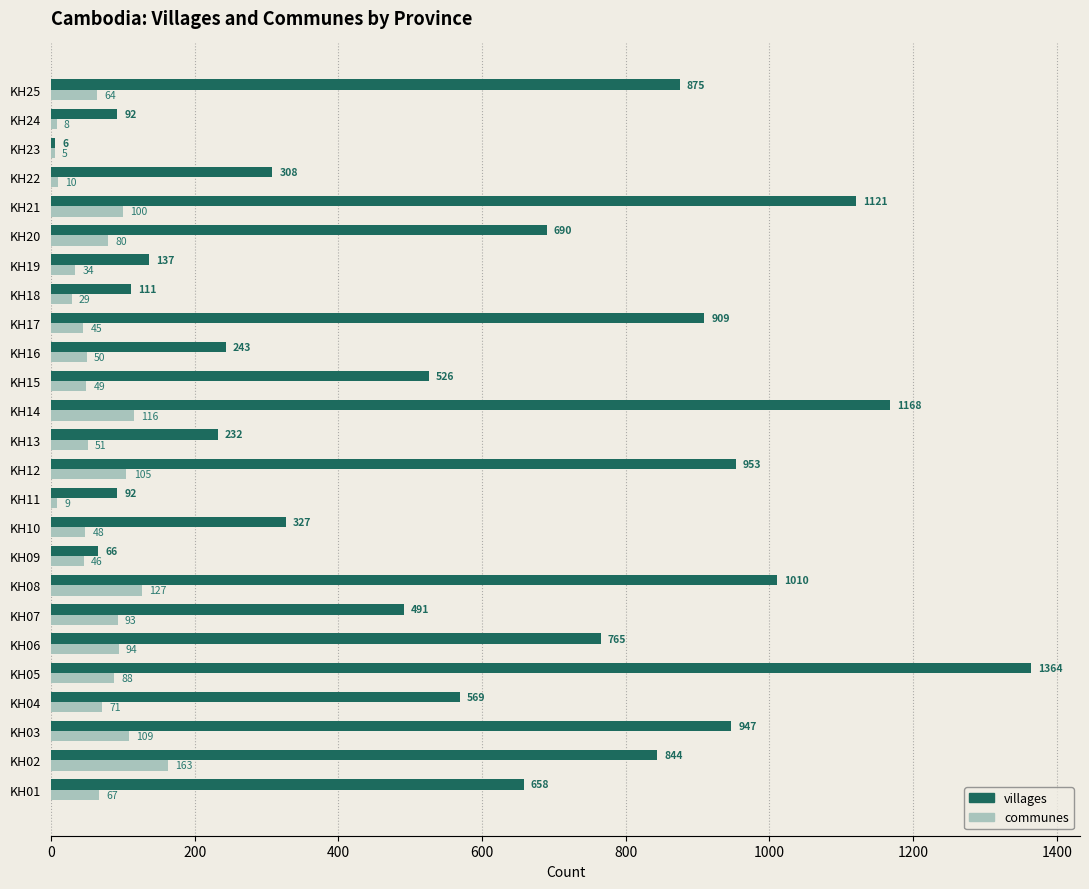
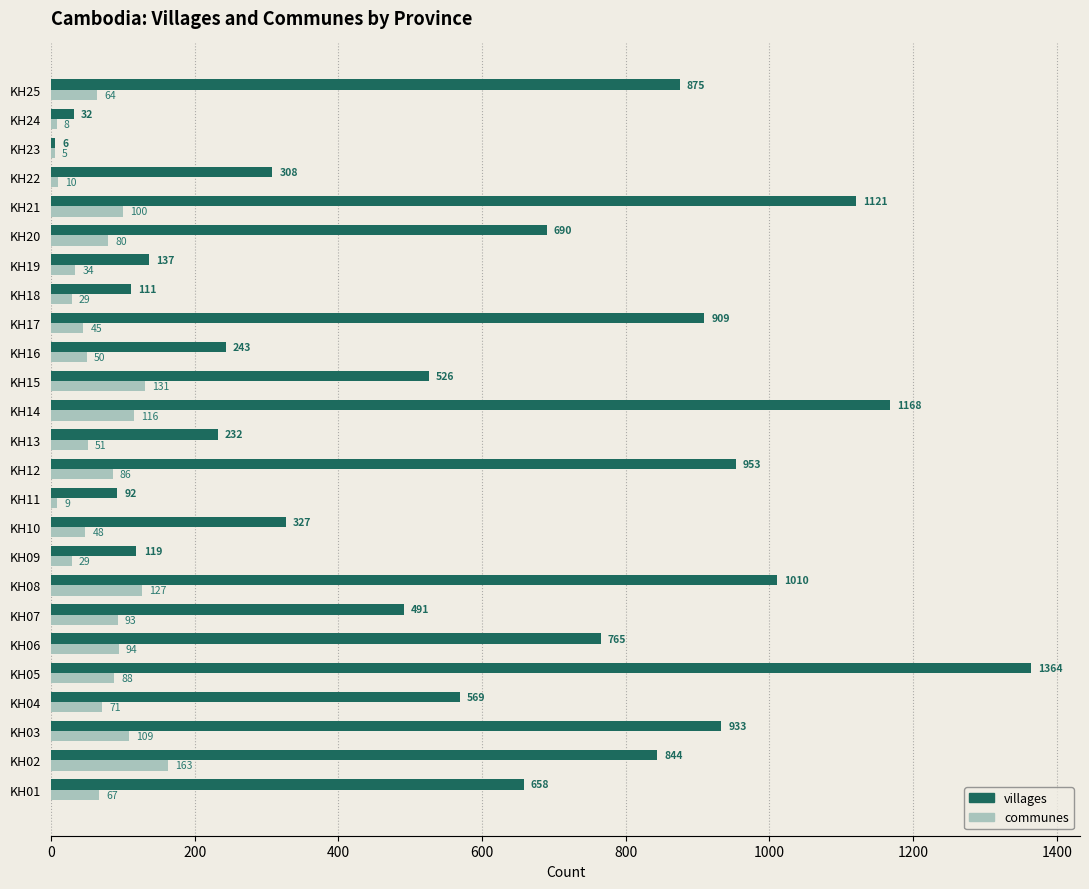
  {
    "villages": {
      "KH25": 875,
-     "KH24": 92,
+     "KH24": 32,
      "KH23": 6,
      "KH22": 308,
      "KH21": 1121,
      "KH20": 690,
      "KH19": 137,
      "KH18": 111,
      "KH17": 909,
      "KH16": 243,
      "KH15": 526,
      "KH14": 1168,
      "KH13": 232,
      "KH12": 953,
      "KH11": 92,
      "KH10": 327,
-     "KH09": 66,
+     "KH09": 119,
      "KH08": 1010,
      "KH07": 491,
      "KH06": 765,
      "KH05": 1364,
      "KH04": 569,
-     "KH03": 947,
+     "KH03": 933,
      "KH02": 844,
      "KH01": 658
    },
    "communes": {
      "KH25": 64,
      "KH24": 8,
      "KH23": 5,
      "KH22": 10,
      "KH21": 100,
      "KH20": 80,
      "KH19": 34,
      "KH18": 29,
      "KH17": 45,
      "KH16": 50,
-     "KH15": 49,
+     "KH15": 131,
      "KH14": 116,
      "KH13": 51,
-     "KH12": 105,
+     "KH12": 86,
      "KH11": 9,
      "KH10": 48,
-     "KH09": 46,
+     "KH09": 29,
      "KH08": 127,
      "KH07": 93,
      "KH06": 94,
      "KH05": 88,
      "KH04": 71,
      "KH03": 109,
      "KH02": 163,
      "KH01": 67
    }
  }
